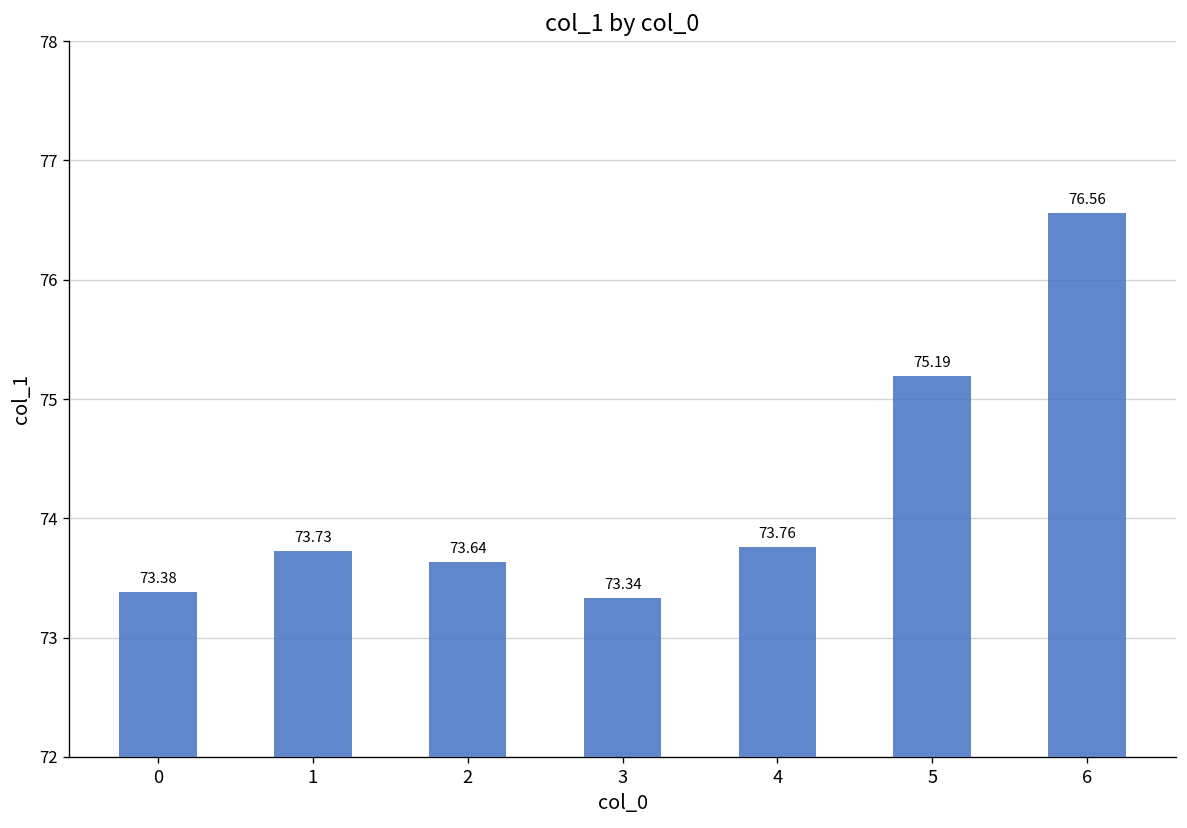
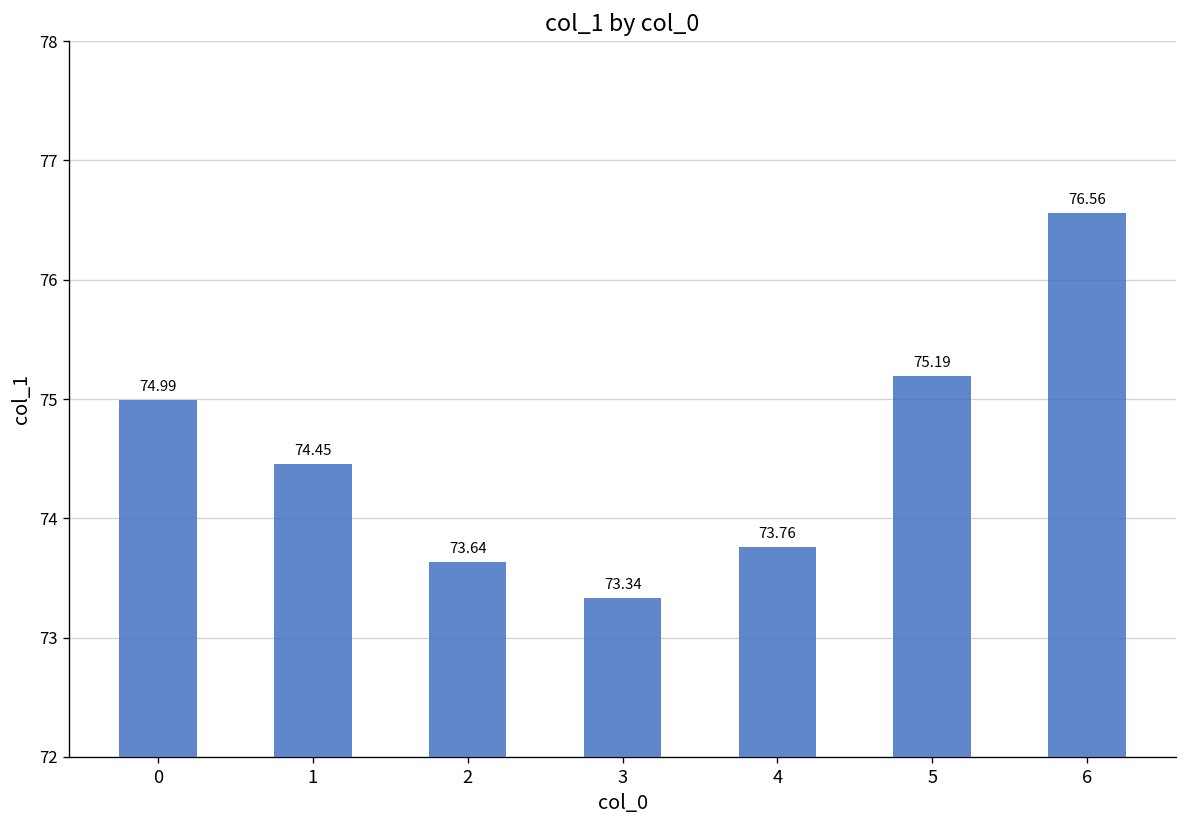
  {
-   "0": 73.38,
-   "1": 73.73,
+   "0": 74.99,
+   "1": 74.45,
    "2": 73.64,
    "3": 73.34,
    "4": 73.76,
    "5": 75.19,
    "6": 76.56
  }
